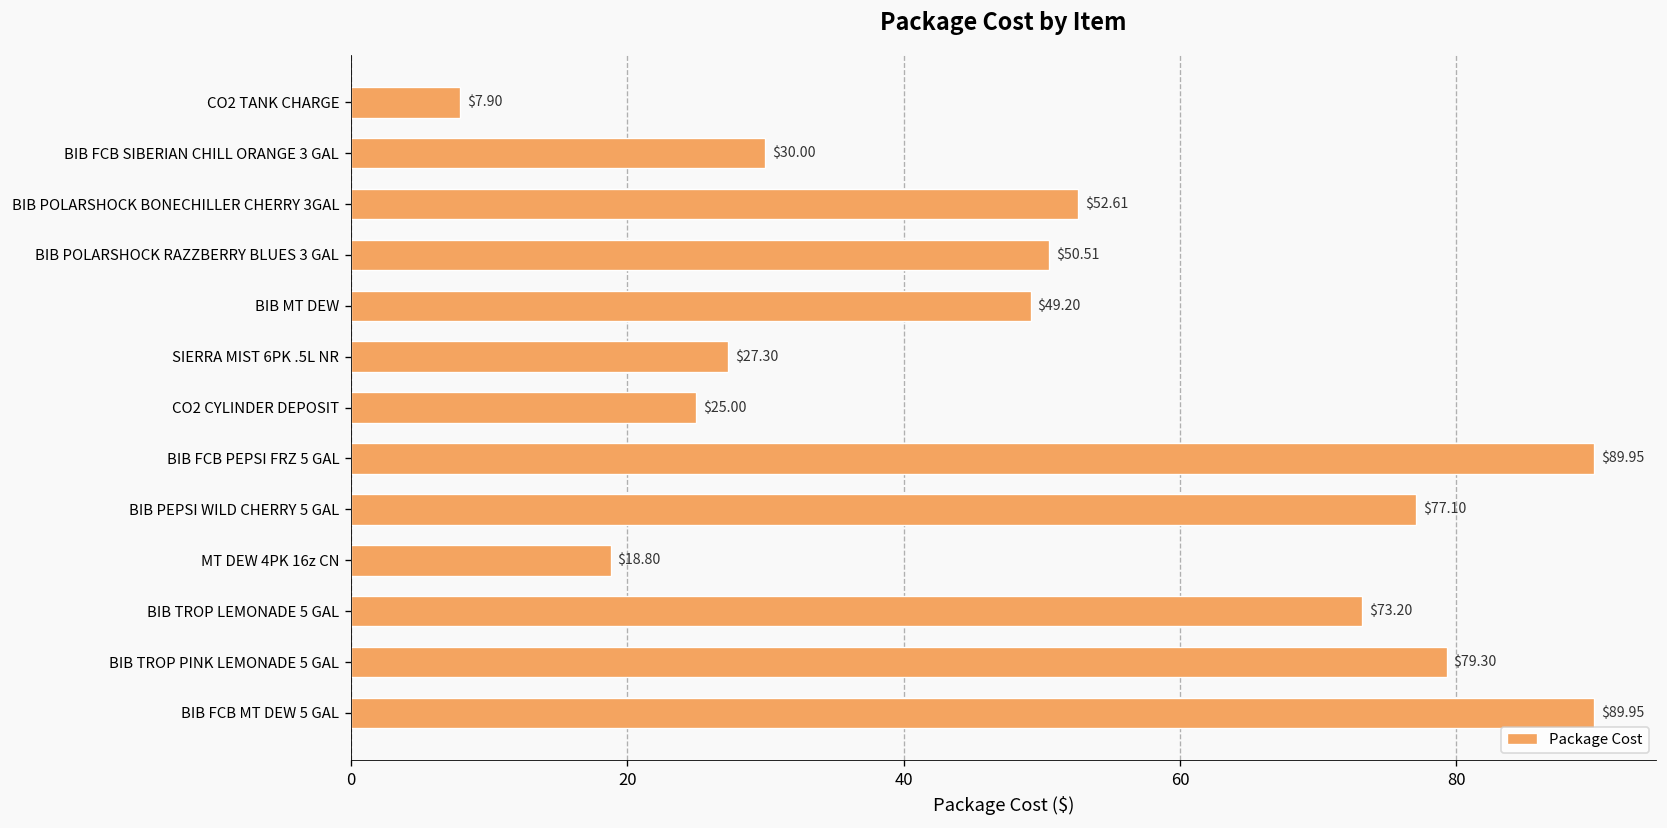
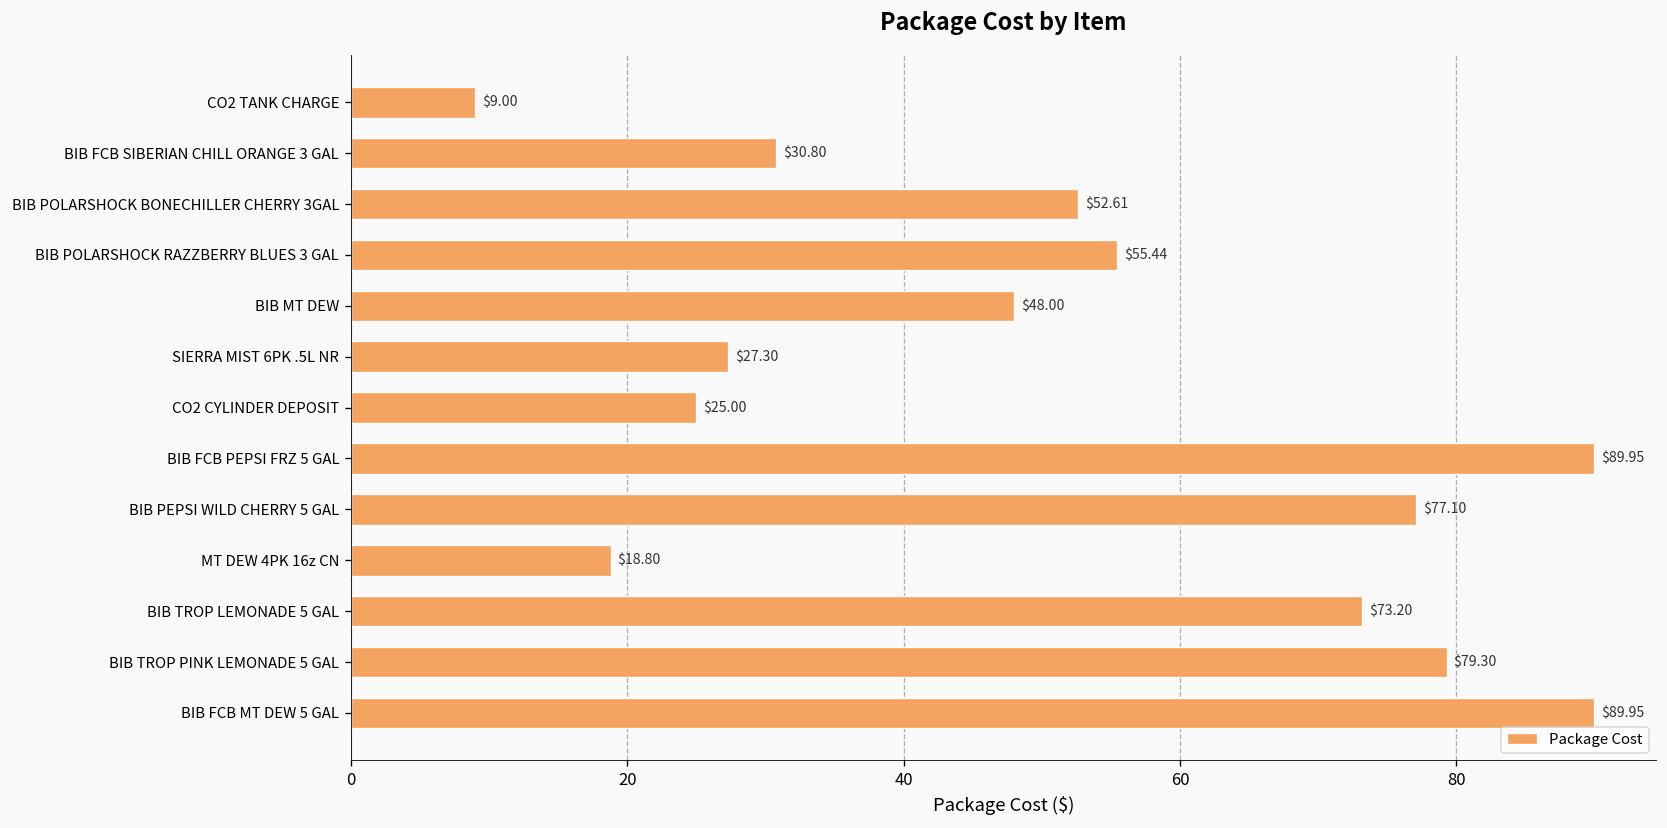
  {
-   "CO2 TANK CHARGE": "$7.90",
-   "BIB FCB SIBERIAN CHILL ORANGE 3 GAL": "$30.00",
+   "CO2 TANK CHARGE": "$9.00",
+   "BIB FCB SIBERIAN CHILL ORANGE 3 GAL": "$30.80",
    "BIB POLARSHOCK BONECHILLER CHERRY 3GAL": "$52.61",
-   "BIB POLARSHOCK RAZZBERRY BLUES 3 GAL": "$50.51",
-   "BIB MT DEW": "$49.20",
+   "BIB POLARSHOCK RAZZBERRY BLUES 3 GAL": "$55.44",
+   "BIB MT DEW": "$48.00",
    "SIERRA MIST 6PK .5L NR": "$27.30",
    "CO2 CYLINDER DEPOSIT": "$25.00",
    "BIB FCB PEPSI FRZ 5 GAL": "$89.95",
    "BIB PEPSI WILD CHERRY 5 GAL": "$77.10",
    "MT DEW 4PK 16z CN": "$18.80",
    "BIB TROP LEMONADE 5 GAL": "$73.20",
    "BIB TROP PINK LEMONADE 5 GAL": "$79.30",
    "BIB FCB MT DEW 5 GAL": "$89.95"
  }
